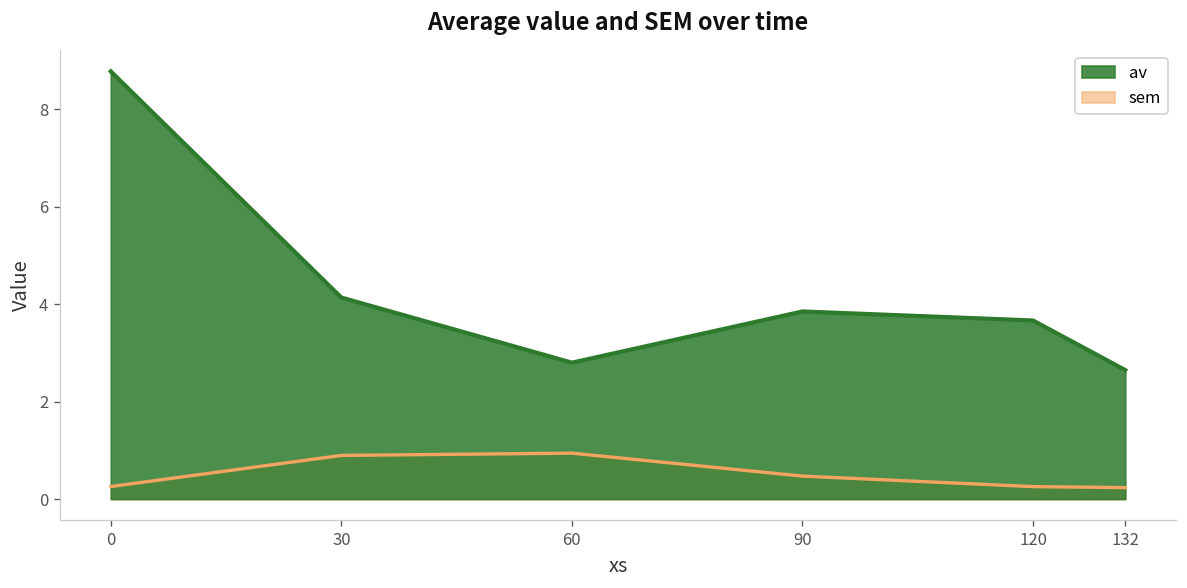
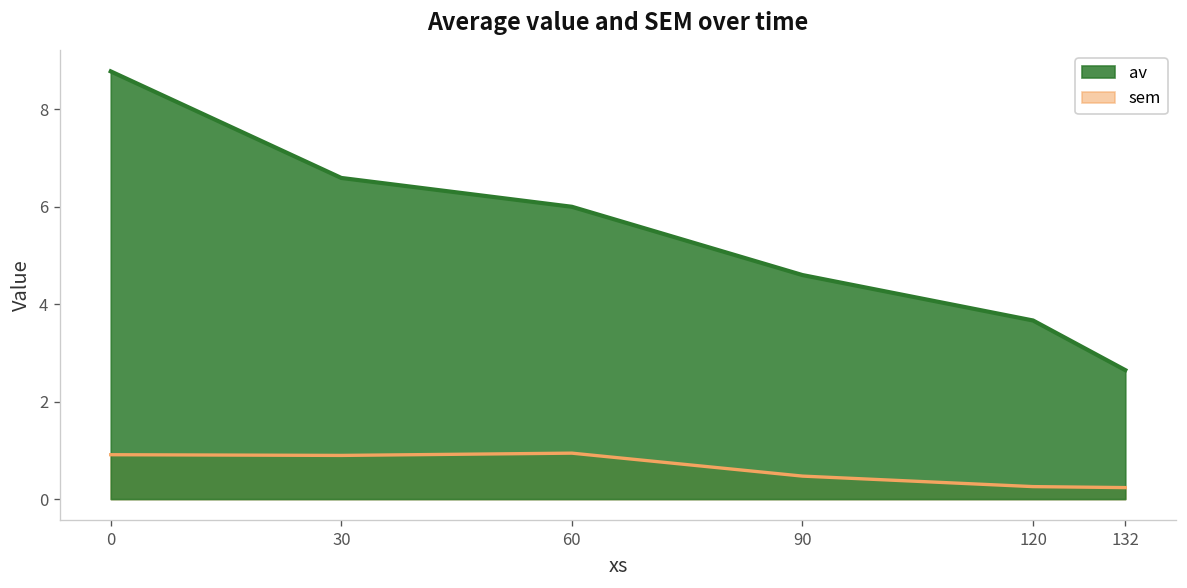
  {
    "sem": {
-     "0": 0.3,
+     "0": 0.9,
      "30": 0.9,
      "60": 0.9,
      "90": 0.5,
      "120": 0.3,
      "132": 0.2
    },
    "av": {
      "0": 8.8,
-     "30": 4.1,
-     "60": 2.8,
-     "90": 3.9,
+     "30": 6.6,
+     "60": 6.0,
+     "90": 4.6,
      "120": 3.7,
      "132": 2.6
    }
  }
